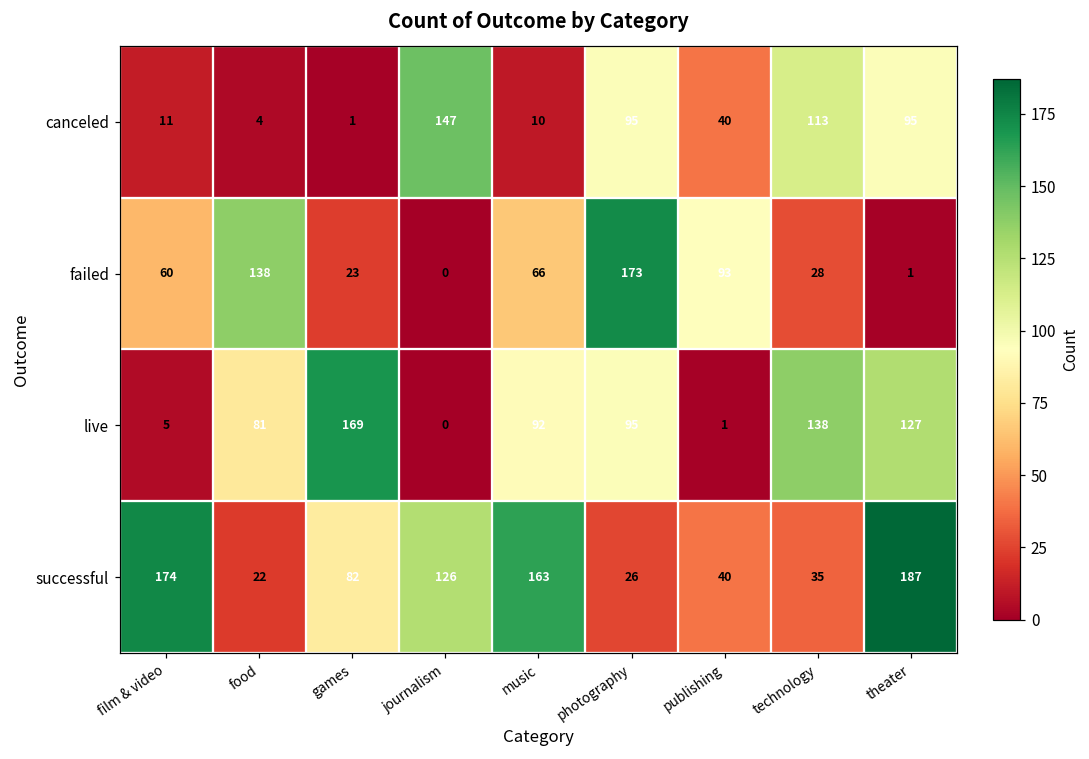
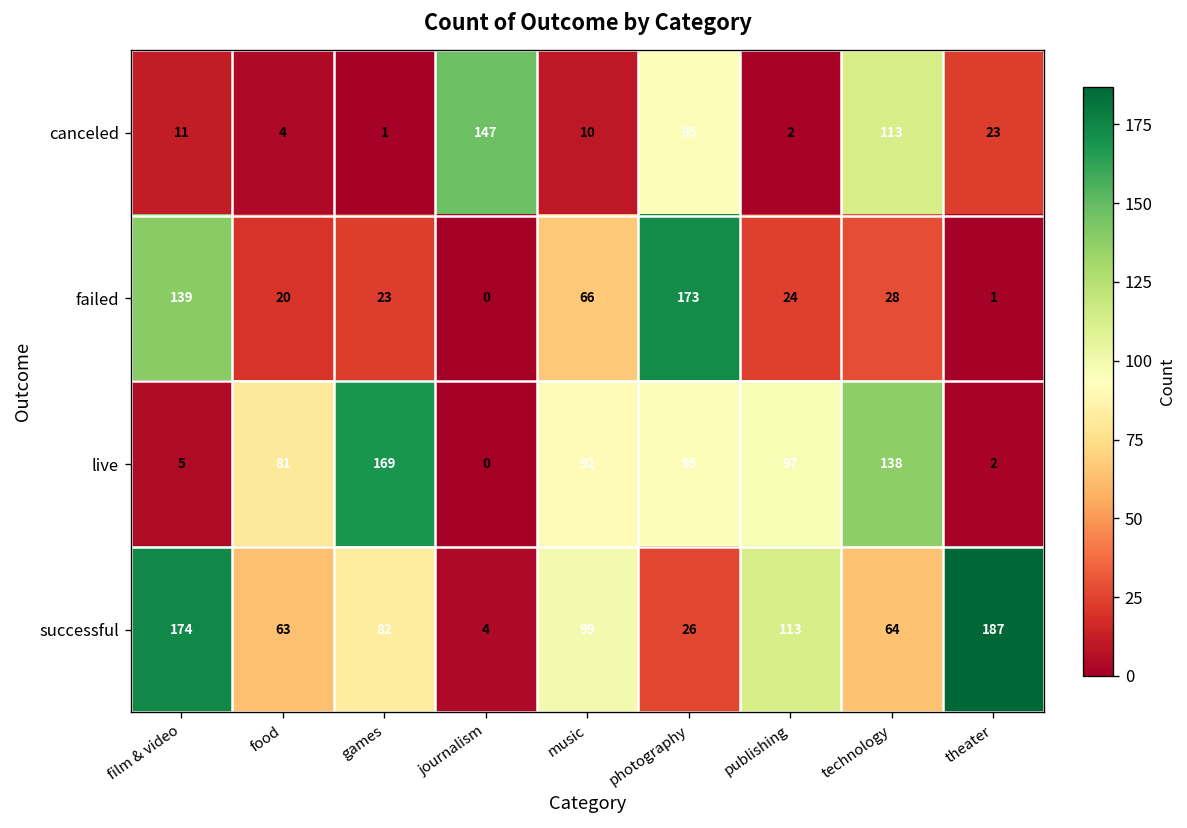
  {
    "canceled": {
      "film & video": 11,
      "food": 4,
      "games": 1,
      "journalism": 147,
      "music": 10,
      "photography": 95,
-     "publishing": 40,
+     "publishing": 2,
      "technology": 113,
-     "theater": 95
+     "theater": 23
    },
    "failed": {
-     "film & video": 60,
-     "food": 138,
+     "film & video": 139,
+     "food": 20,
      "games": 23,
      "journalism": 0,
      "music": 66,
      "photography": 173,
-     "publishing": 93,
+     "publishing": 24,
      "technology": 28,
      "theater": 1
    },
    "live": {
      "film & video": 5,
      "food": 81,
      "games": 169,
      "journalism": 0,
      "music": 92,
      "photography": 95,
-     "publishing": 1,
+     "publishing": 97,
      "technology": 138,
-     "theater": 127
+     "theater": 2
    },
    "successful": {
      "film & video": 174,
-     "food": 22,
+     "food": 63,
      "games": 82,
-     "journalism": 126,
-     "music": 163,
+     "journalism": 4,
+     "music": 99,
      "photography": 26,
-     "publishing": 40,
-     "technology": 35,
+     "publishing": 113,
+     "technology": 64,
      "theater": 187
    }
  }
